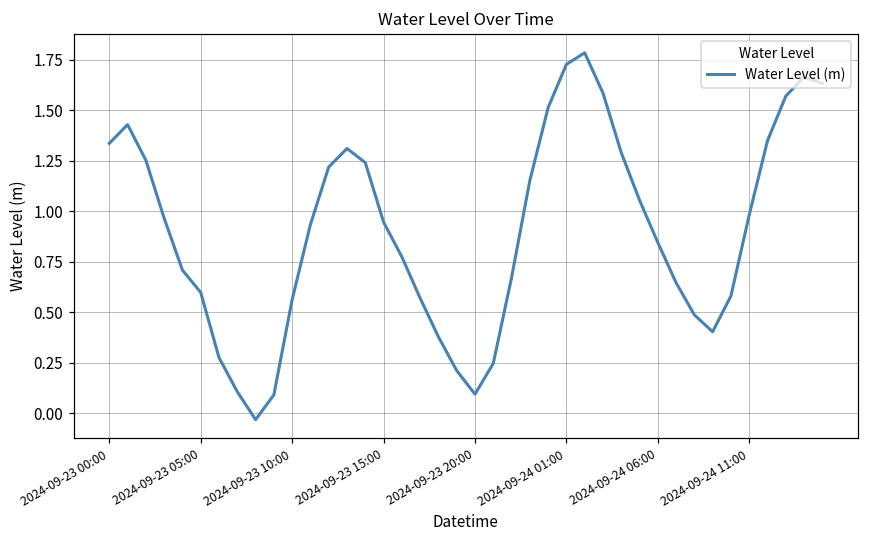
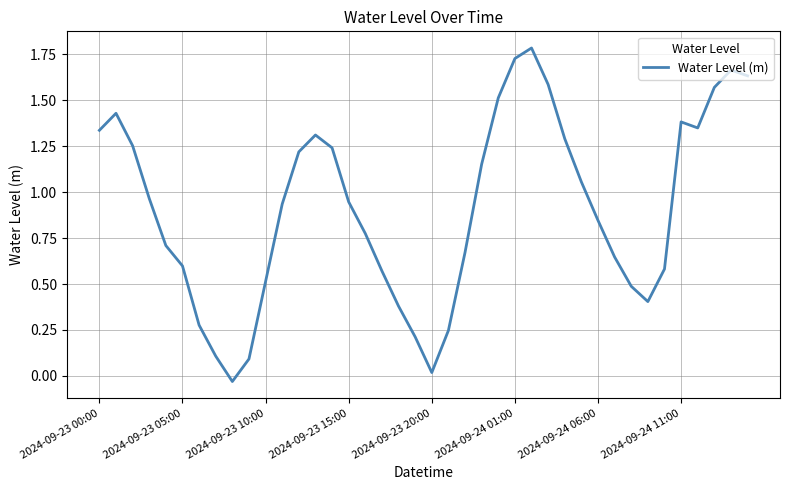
  {
    "2024-09-23 00:00": 1.34,
    "2024-09-23 05:00": 0.60,
-   "2024-09-23 10:00": 0.56,
+   "2024-09-23 10:00": 0.51,
    "2024-09-23 15:00": 0.95,
-   "2024-09-23 20:00": 0.10,
+   "2024-09-23 20:00": 0.02,
    "2024-09-24 01:00": 1.73,
    "2024-09-24 06:00": 0.85,
-   "2024-09-24 11:00": 0.98
+   "2024-09-24 11:00": 1.38
  }
